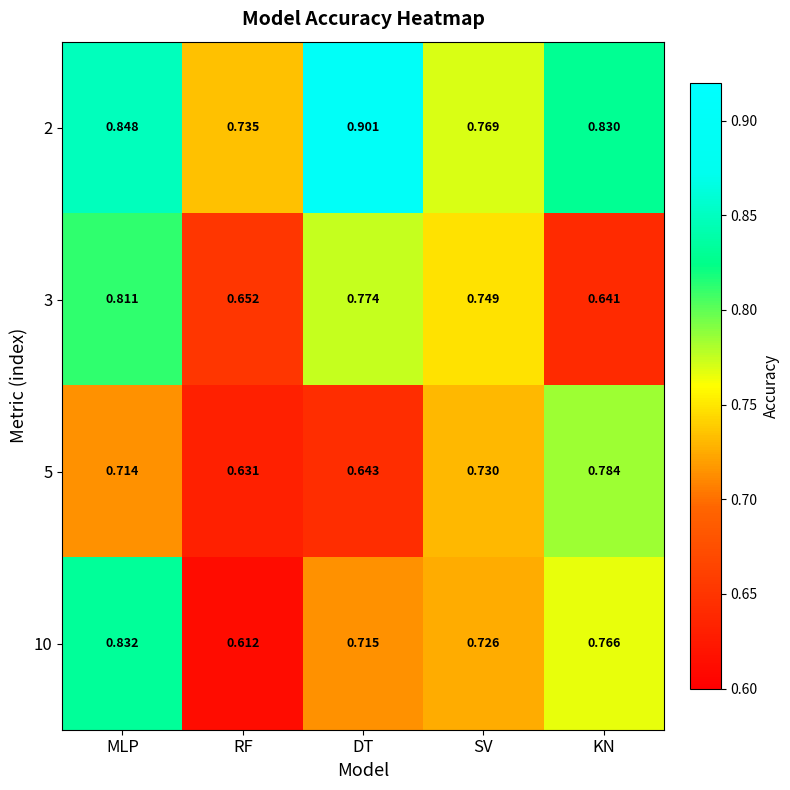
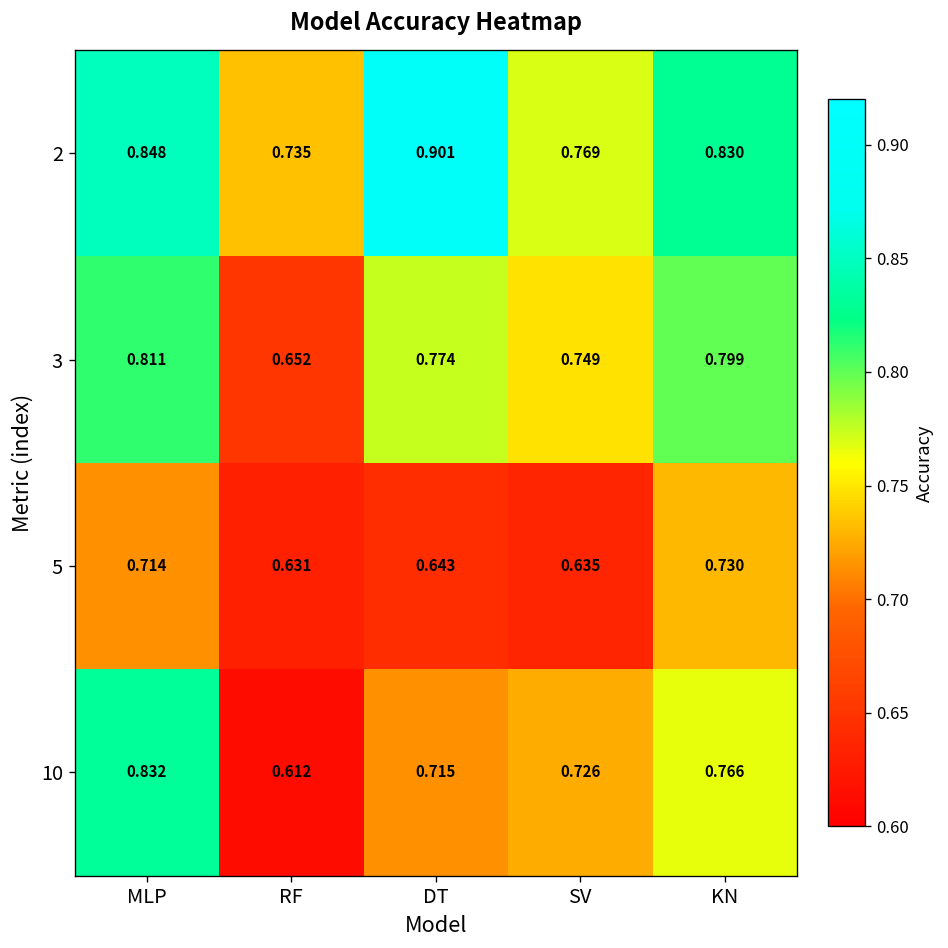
  {
    "2": {
      "MLP": 0.848,
      "RF": 0.735,
      "DT": 0.901,
      "SV": 0.769,
      "KN": 0.830
    },
    "3": {
      "MLP": 0.811,
      "RF": 0.652,
      "DT": 0.774,
      "SV": 0.749,
-     "KN": 0.641
+     "KN": 0.799
    },
    "5": {
      "MLP": 0.714,
      "RF": 0.631,
      "DT": 0.643,
-     "SV": 0.730,
-     "KN": 0.784
+     "SV": 0.635,
+     "KN": 0.730
    },
    "10": {
      "MLP": 0.832,
      "RF": 0.612,
      "DT": 0.715,
      "SV": 0.726,
      "KN": 0.766
    }
  }
